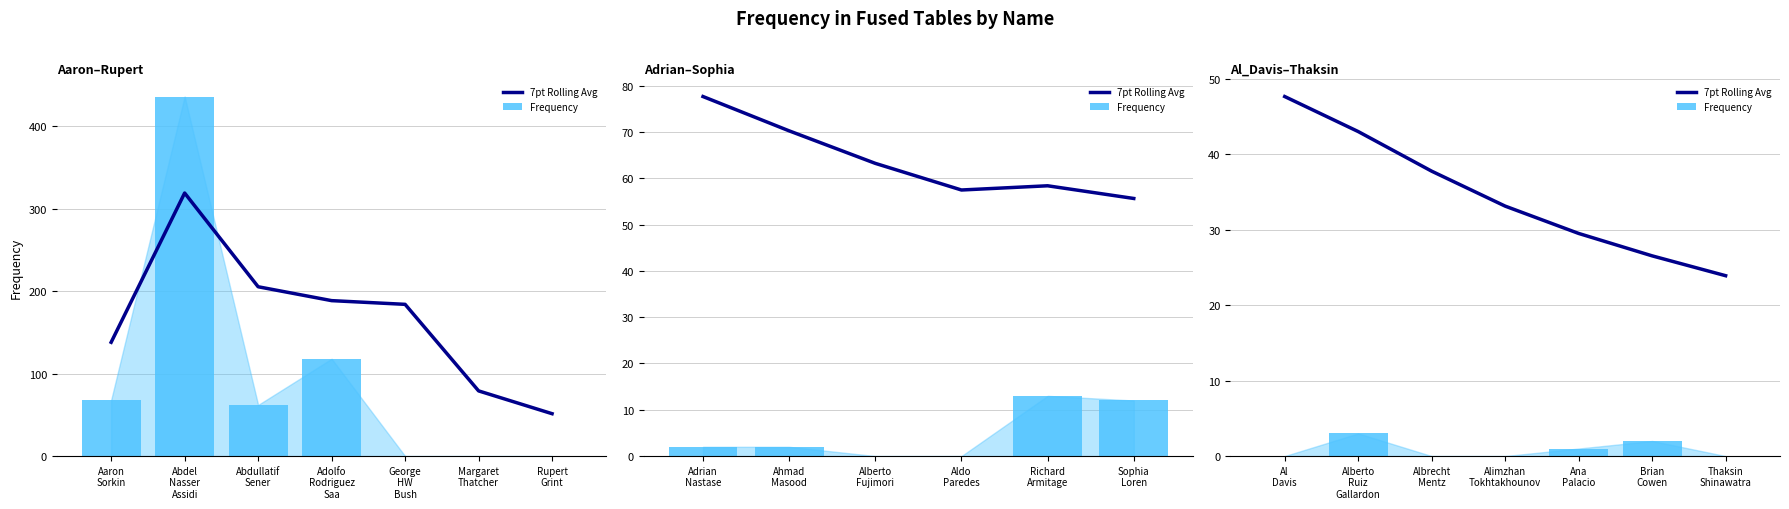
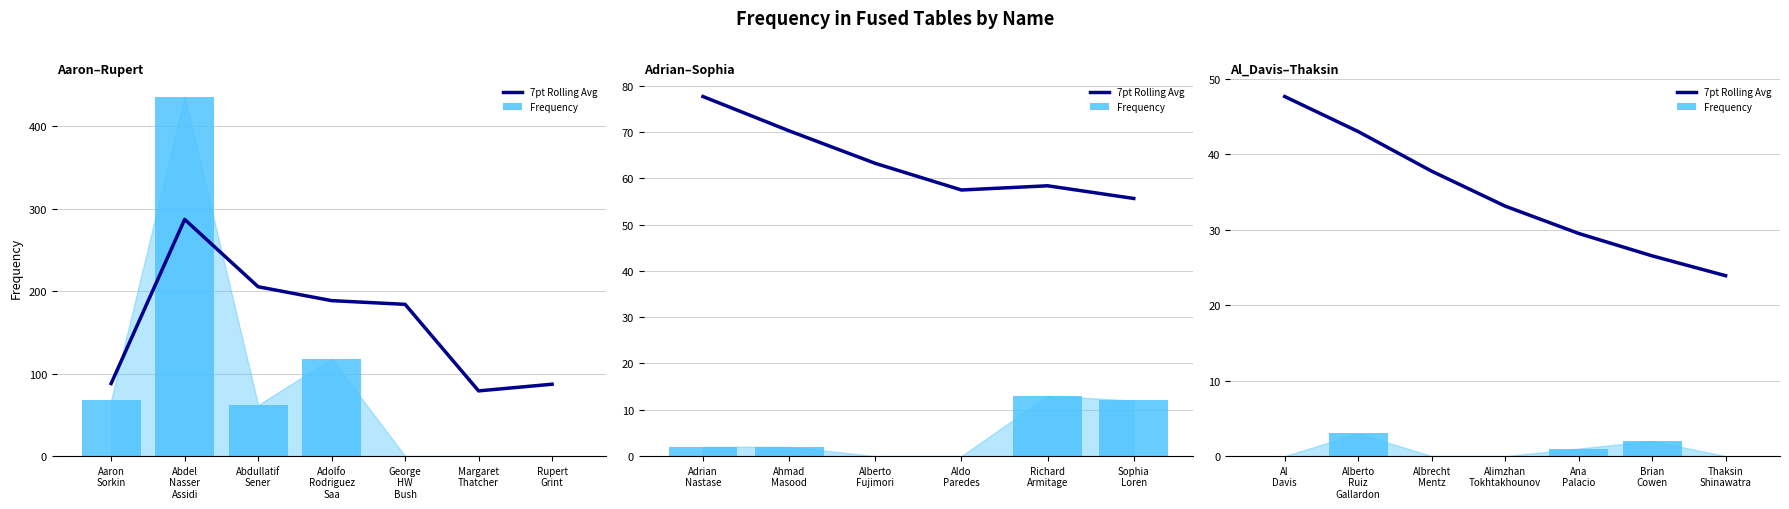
  {
    "Aaron–Rupert": {
      "7pt Rolling Avg": {
-       "Aaron Sorkin": 140,
-       "Abdel Nasser Assidi": 320,
+       "Aaron Sorkin": 90,
+       "Abdel Nasser Assidi": 290,
        "Abdullatif Sener": 210,
        "Adolfo Rodriguez Saa": 190,
        "George HW Bush": 180,
        "Margaret Thatcher": 80,
-       "Rupert Grint": 50
+       "Rupert Grint": 90
      },
      "Frequency": {
        "Aaron Sorkin": 70,
        "Abdel Nasser Assidi": 440,
        "Abdullatif Sener": 60,
        "Adolfo Rodriguez Saa": 120,
        "George HW Bush": 0,
        "Margaret Thatcher": 0,
        "Rupert Grint": 0
      }
    },
    "Adrian–Sophia": {
      "7pt Rolling Avg": {
        "Adrian Nastase": 78,
        "Ahmad Masood": 70,
        "Alberto Fujimori": 63,
        "Aldo Paredes": 57,
        "Richard Armitage": 58,
        "Sophia Loren": 56
      },
      "Frequency": {
        "Adrian Nastase": 2,
        "Ahmad Masood": 2,
        "Alberto Fujimori": 0,
        "Aldo Paredes": 0,
        "Richard Armitage": 13,
        "Sophia Loren": 12
      }
    },
    "Al_Davis–Thaksin": {
      "7pt Rolling Avg": {
        "Al Davis": 48,
        "Alberto Ruiz Gallardon": 43,
        "Albrecht Mentz": 38,
        "Alimzhan Tokhtakhounov": 33,
        "Ana Palacio": 30,
        "Brian Cowen": 27,
        "Thaksin Shinawatra": 24
      },
      "Frequency": {
        "Al Davis": 0,
        "Alberto Ruiz Gallardon": 3,
        "Albrecht Mentz": 0,
        "Alimzhan Tokhtakhounov": 0,
        "Ana Palacio": 1,
        "Brian Cowen": 2,
        "Thaksin Shinawatra": 0
      }
    }
  }
